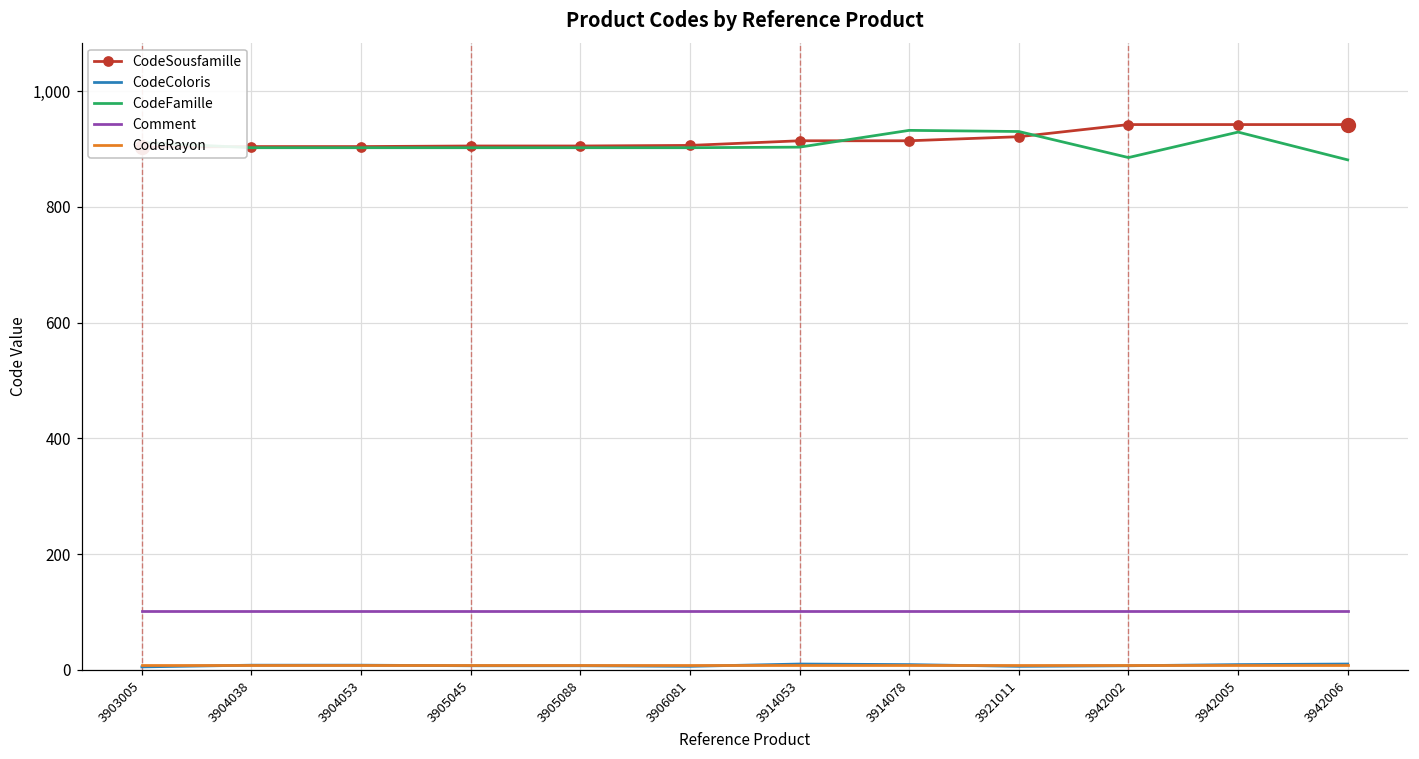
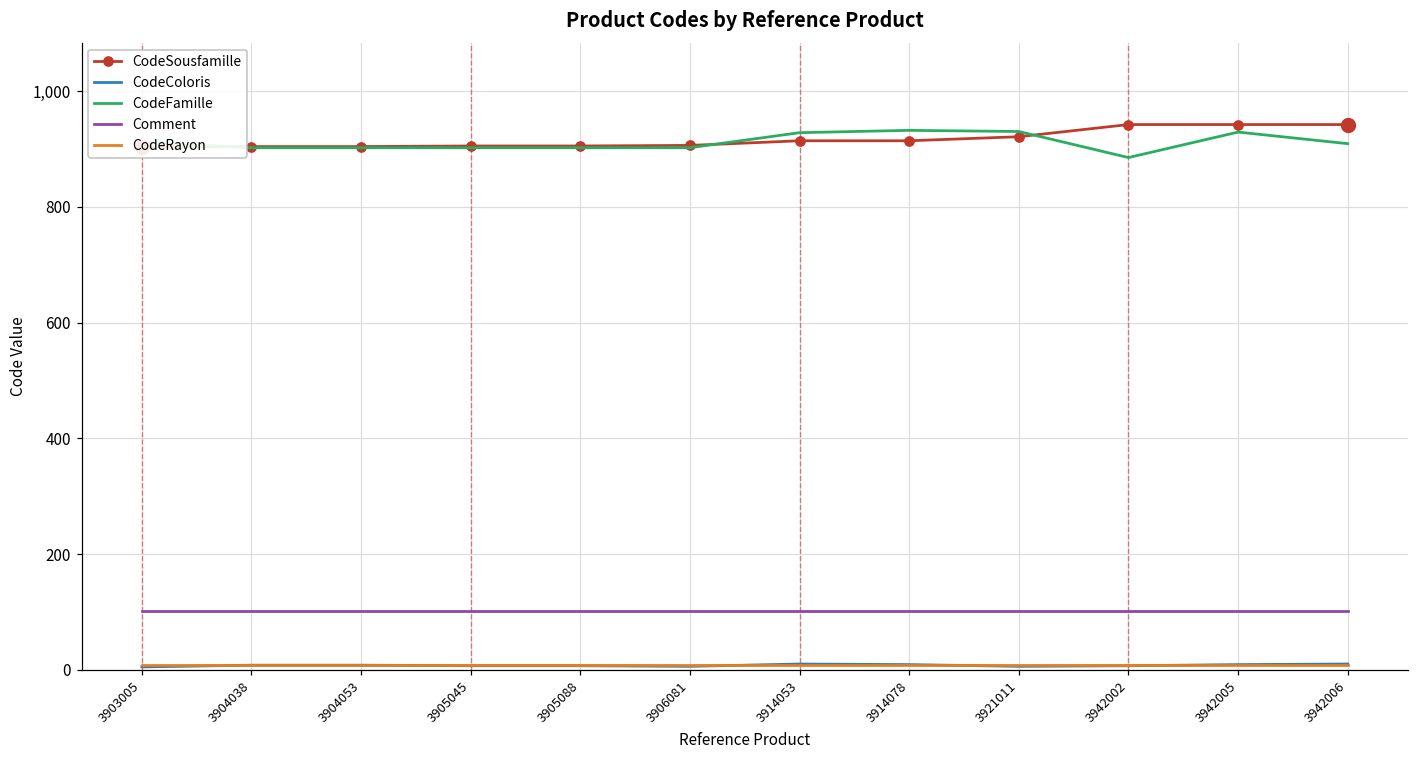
  {
    "CodeFamille": {
-     "3914053": 900,
+     "3914053": 930,
      "3914078": 930,
      "3921011": 930,
      "3942002": 890,
      "3942005": 930,
-     "3942006": 880
+     "3942006": 910
    },
    "Comment": {
      "3903005": 100,
      "3904038": 100,
      "3904053": 100,
      "3905045": 100,
      "3905088": 100,
      "3906081": 100,
      "3914053": 100,
      "3914078": 100,
      "3921011": 100,
      "3942002": 100,
      "3942005": 100,
      "3942006": 100
    }
  }
